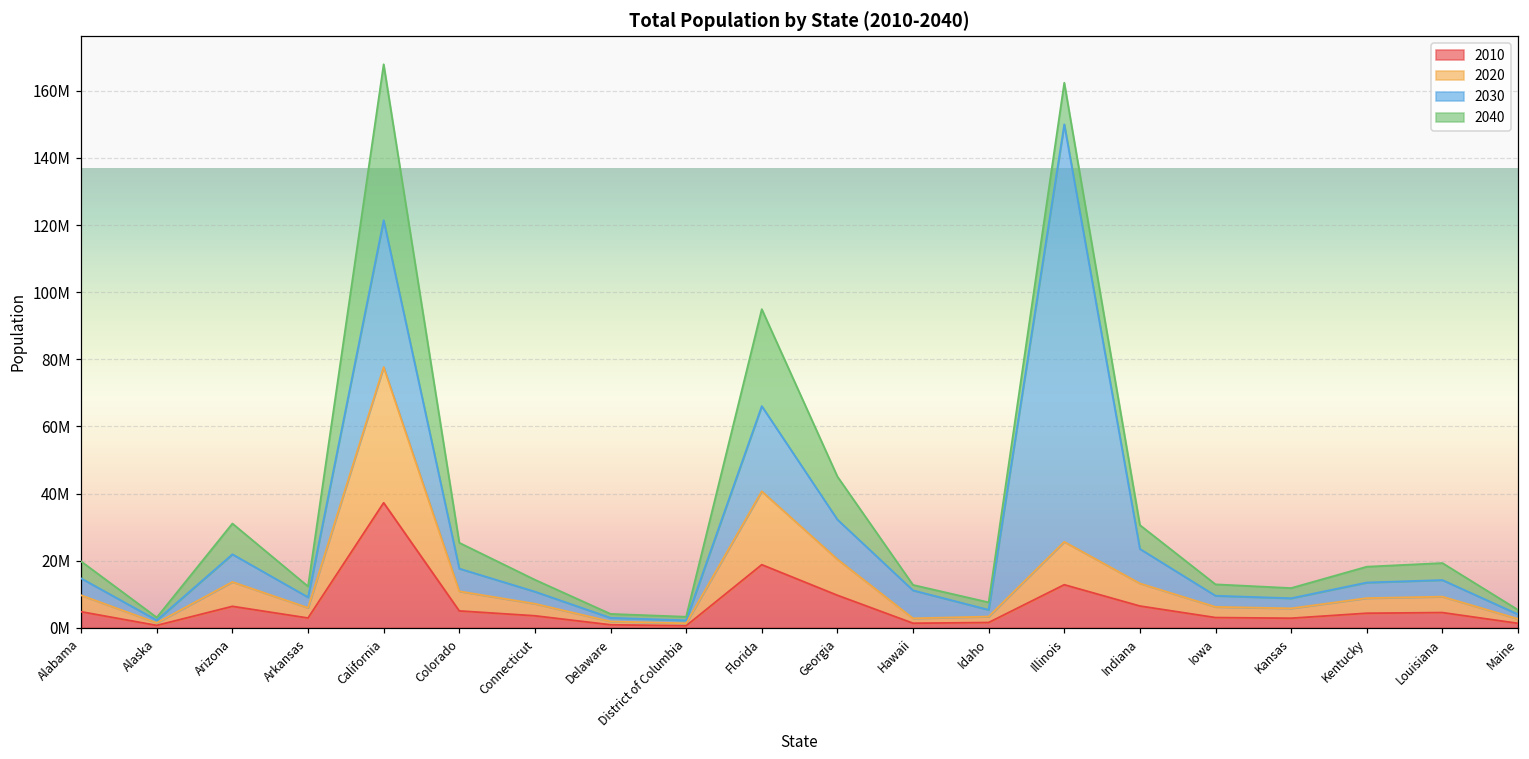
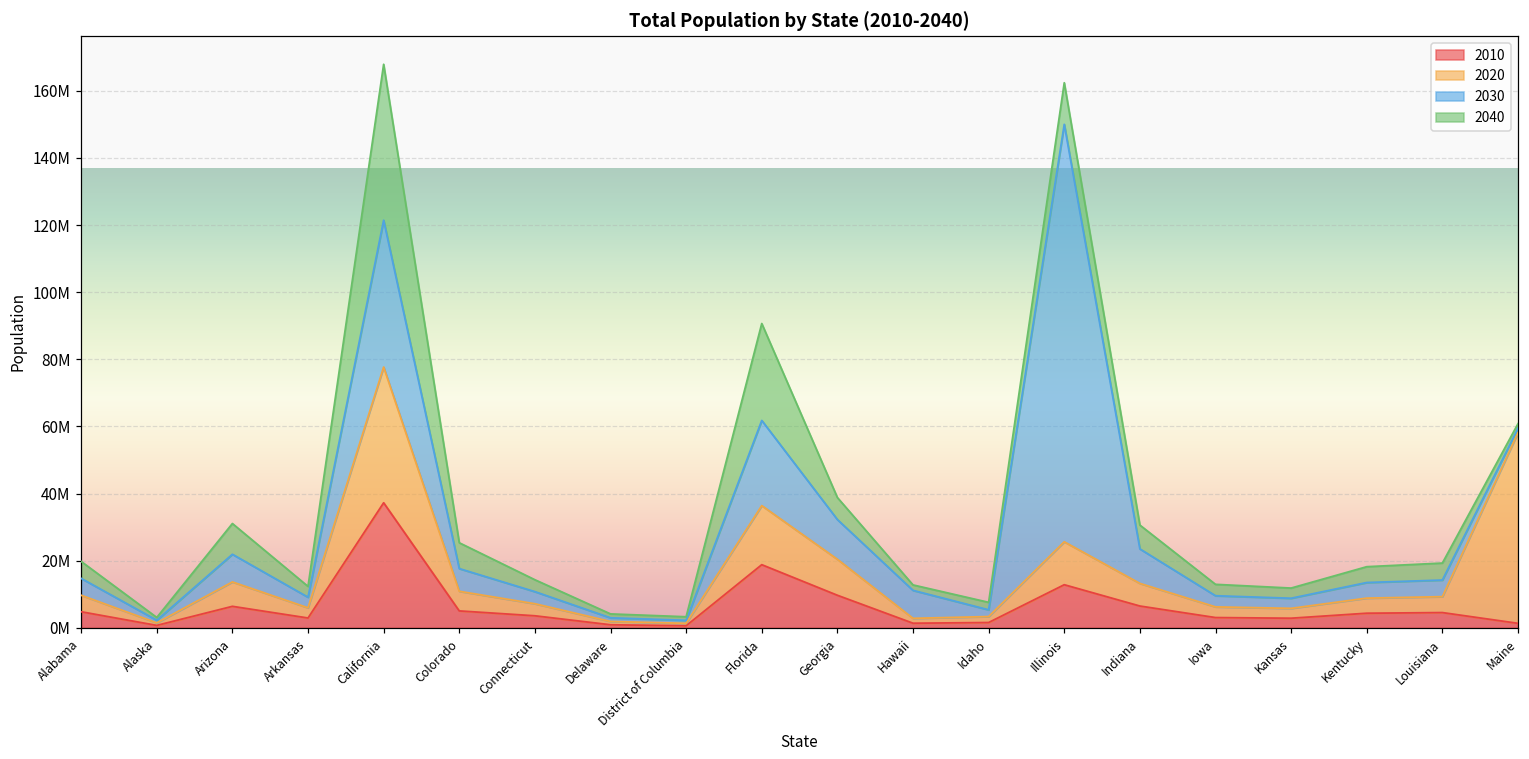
  {
    "2010": {
      "Alabama": 5000000,
      "Arizona": 6000000,
      "Arkansas": 3000000,
      "California": 37000000,
      "Colorado": 5000000,
      "Connecticut": 4000000,
      "Delaware": 1000000,
      "Florida": 19000000,
      "Georgia": 10000000,
      "Hawaii": 1000000,
      "Idaho": 2000000,
      "Illinois": 13000000,
      "Indiana": 6000000,
      "Iowa": 3000000,
      "Kansas": 3000000,
      "Kentucky": 4000000,
      "Louisiana": 5000000,
      "Maine": 1000000
    },
    "2020": {
      "Alabama": 5000000,
      "Arizona": 7000000,
      "Arkansas": 3000000,
      "California": 40000000,
      "Colorado": 6000000,
      "Connecticut": 4000000,
      "Delaware": 1000000,
-     "Florida": 22000000,
+     "Florida": 18000000,
      "Georgia": 11000000,
      "Hawaii": 1000000,
      "Idaho": 2000000,
      "Illinois": 13000000,
      "Indiana": 7000000,
      "Iowa": 3000000,
      "Kansas": 3000000,
      "Kentucky": 4000000,
      "Louisiana": 5000000,
-     "Maine": 1000000
+     "Maine": 57000000
    },
    "2030": {
      "Alabama": 5000000,
      "Arizona": 8000000,
      "Arkansas": 3000000,
      "California": 44000000,
      "Colorado": 7000000,
      "Connecticut": 4000000,
      "Delaware": 1000000,
      "District of Columbia": 1000000,
      "Florida": 25000000,
      "Georgia": 12000000,
      "Hawaii": 8000000,
      "Idaho": 2000000,
      "Illinois": 124000000,
      "Indiana": 10000000,
      "Iowa": 3000000,
      "Kansas": 3000000,
      "Kentucky": 5000000,
      "Louisiana": 5000000,
      "Maine": 1000000
    },
    "2040": {
      "Alabama": 5000000,
      "Arizona": 9000000,
      "Arkansas": 3000000,
      "California": 46000000,
      "Colorado": 8000000,
      "Connecticut": 4000000,
      "Delaware": 1000000,
      "District of Columbia": 1000000,
      "Florida": 29000000,
-     "Georgia": 13000000,
+     "Georgia": 7000000,
      "Hawaii": 2000000,
      "Idaho": 2000000,
      "Illinois": 12000000,
      "Indiana": 7000000,
      "Iowa": 3000000,
      "Kansas": 3000000,
      "Kentucky": 5000000,
      "Louisiana": 5000000,
      "Maine": 1000000
    }
  }
